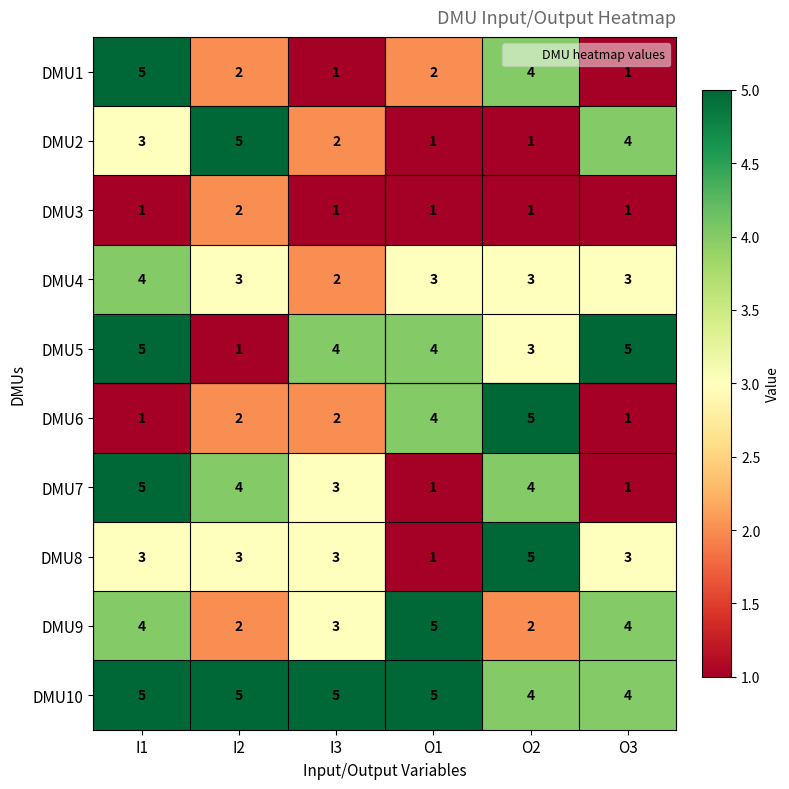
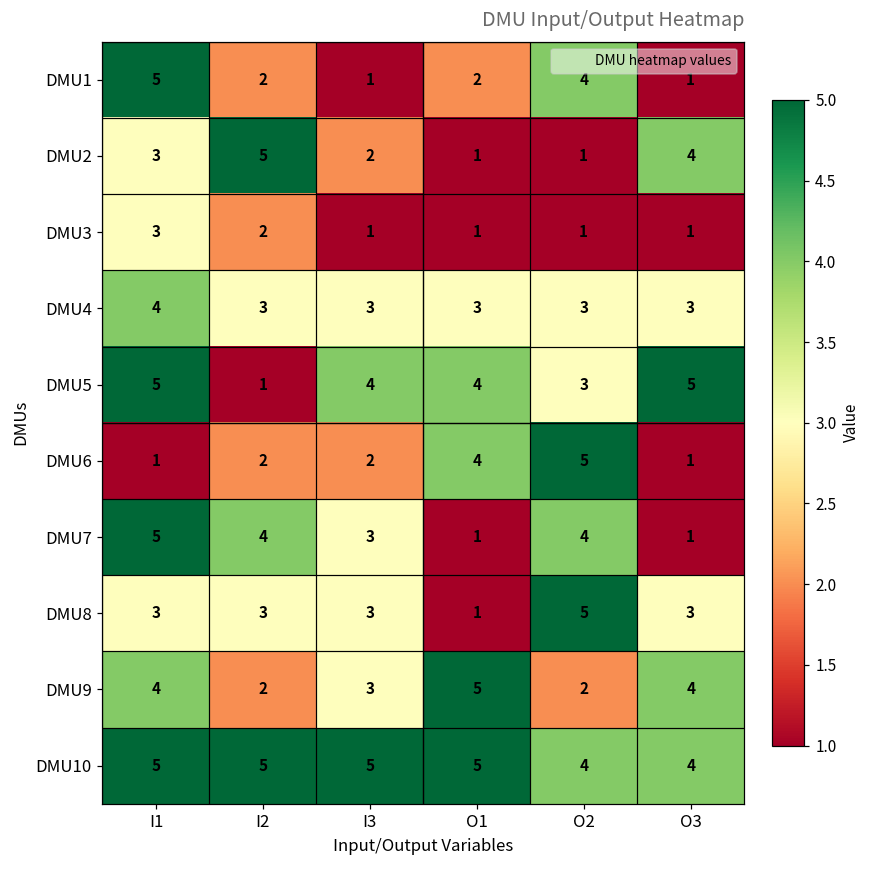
  {
    "DMU1": {
      "I1": 5,
      "I2": 2,
      "I3": 1,
      "O1": 2
    },
    "DMU2": {
      "I1": 3,
      "I2": 5,
      "I3": 2,
      "O1": 1,
      "O2": 1,
      "O3": 4
    },
    "DMU3": {
-     "I1": 1,
+     "I1": 3,
      "I2": 2,
      "I3": 1,
      "O1": 1,
      "O2": 1,
      "O3": 1
    },
    "DMU4": {
      "I1": 4,
      "I2": 3,
-     "I3": 2,
+     "I3": 3,
      "O1": 3,
      "O2": 3,
      "O3": 3
    },
    "DMU5": {
      "I1": 5,
      "I2": 1,
      "I3": 4,
      "O1": 4,
      "O2": 3,
      "O3": 5
    },
    "DMU6": {
      "I1": 1,
      "I2": 2,
      "I3": 2,
      "O1": 4,
      "O2": 5,
      "O3": 1
    },
    "DMU7": {
      "I1": 5,
      "I2": 4,
      "I3": 3,
      "O1": 1,
      "O2": 4,
      "O3": 1
    },
    "DMU8": {
      "I1": 3,
      "I2": 3,
      "I3": 3,
      "O1": 1,
      "O2": 5,
      "O3": 3
    },
    "DMU9": {
      "I1": 4,
      "I2": 2,
      "I3": 3,
      "O1": 5,
      "O2": 2,
      "O3": 4
    },
    "DMU10": {
      "I1": 5,
      "I2": 5,
      "I3": 5,
      "O1": 5,
      "O2": 4,
      "O3": 4
    }
  }
